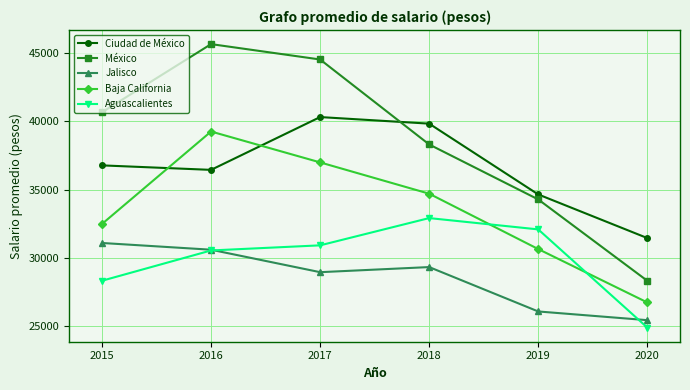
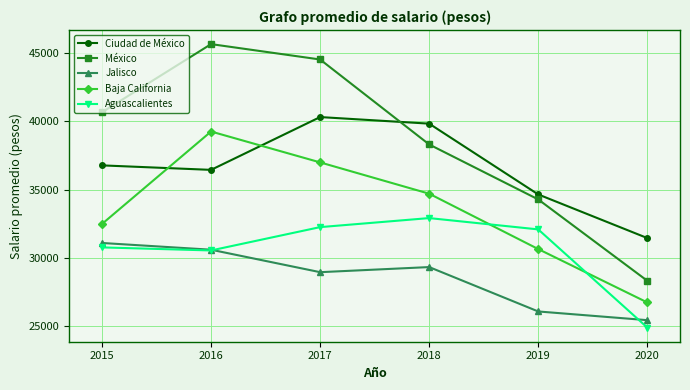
  {
    "Ciudad de México": {
      "2015": 36800,
      "2016": 36400,
      "2017": 40300,
      "2018": 39800,
      "2019": 34600,
      "2020": 31500
    },
    "Baja California": {
      "2015": 32500,
      "2016": 39200,
      "2017": 37000,
      "2018": 34700,
      "2019": 30600,
      "2020": 26700
    },
    "Aguascalientes": {
-     "2015": 28300,
-     "2017": 30900,
+     "2015": 30800,
+     "2017": 32300,
      "2018": 32900,
      "2019": 32100,
      "2020": 24900
    }
  }
